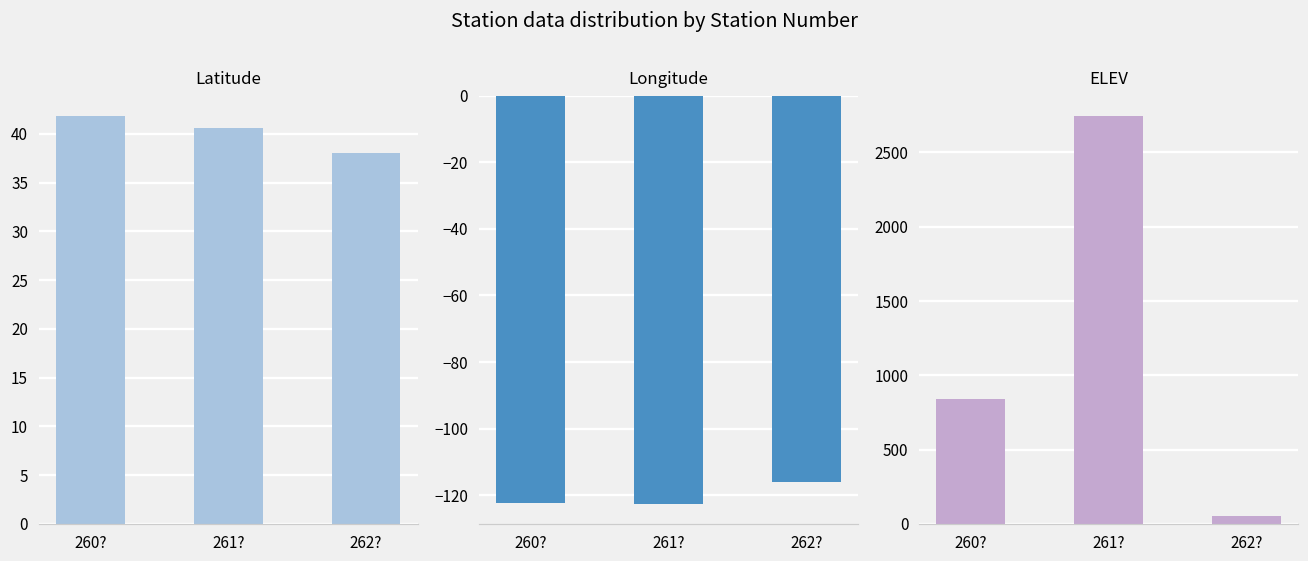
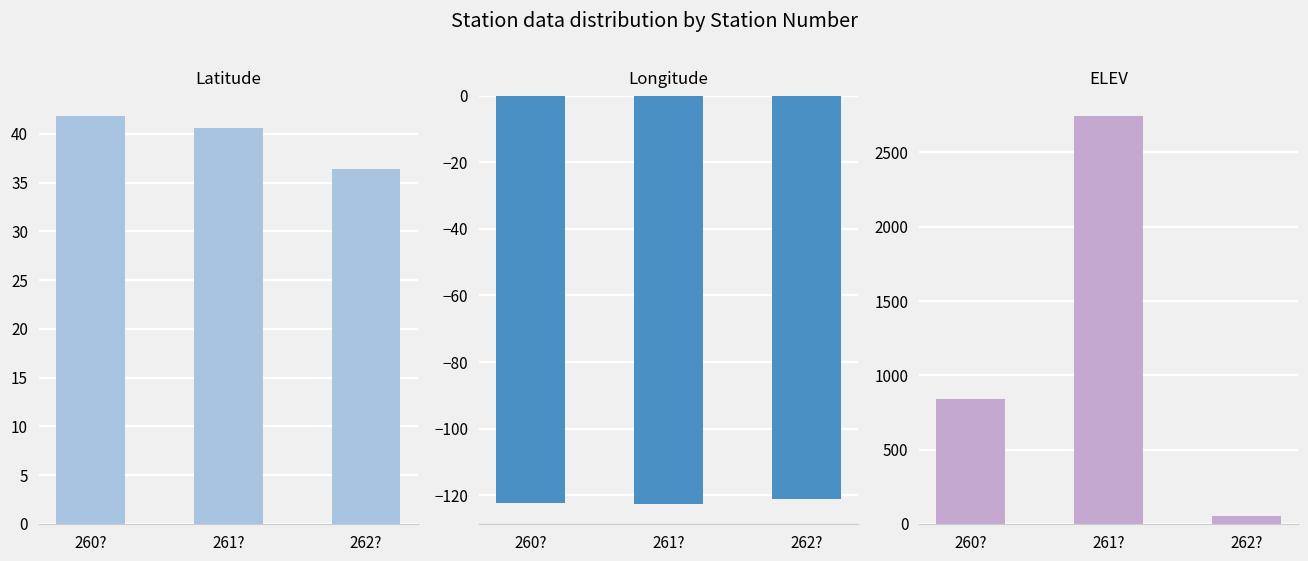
  {
    "Latitude": {
      "260?": 42,
      "261?": 41,
-     "262?": 38
+     "262?": 36
    },
    "Longitude": {
      "260?": -122,
      "261?": -123,
-     "262?": -116
+     "262?": -121
    },
    "ELEV": {
      "260?": 840,
      "261?": 2740,
      "262?": 50
    }
  }
